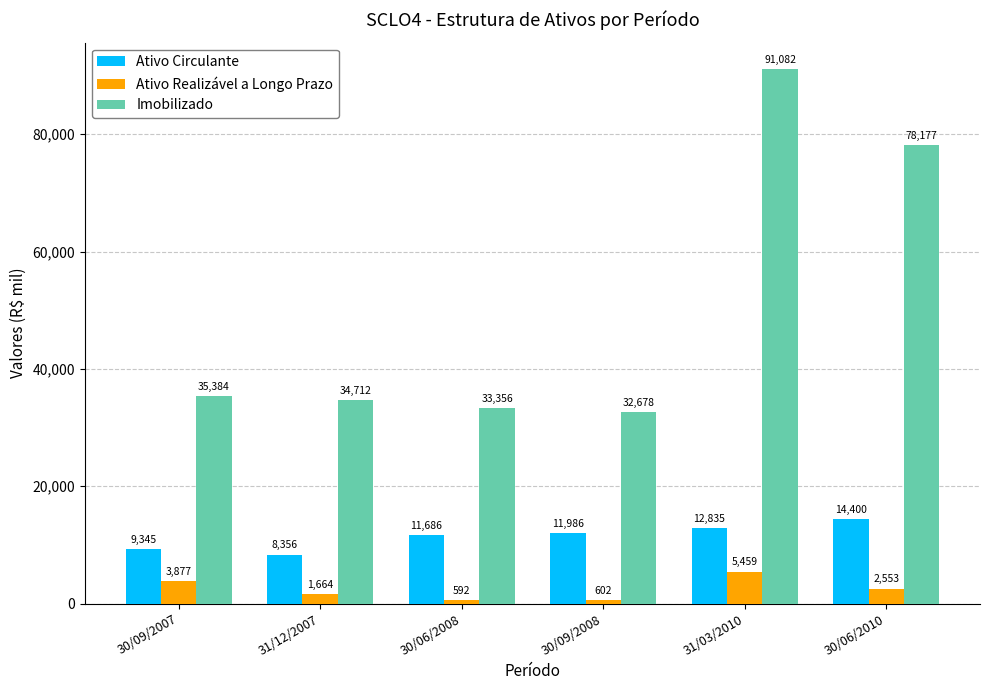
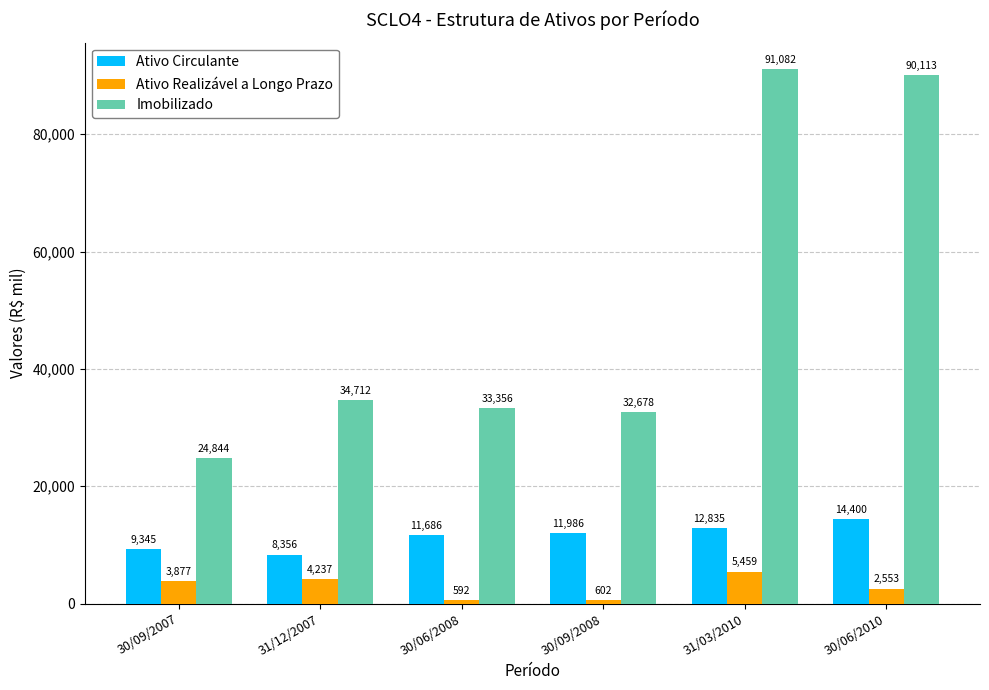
  {
    "Ativo Circulante": {
      "30/09/2007": "9,345",
      "31/12/2007": "8,356",
      "30/06/2008": "11,686",
      "30/09/2008": "11,986",
      "31/03/2010": "12,835",
      "30/06/2010": "14,400"
    },
    "Ativo Realizável a Longo Prazo": {
      "30/09/2007": "3,877",
-     "31/12/2007": "1,664",
+     "31/12/2007": "4,237",
      "30/06/2008": "592",
      "30/09/2008": "602",
      "31/03/2010": "5,459",
      "30/06/2010": "2,553"
    },
    "Imobilizado": {
-     "30/09/2007": "35,384",
+     "30/09/2007": "24,844",
      "31/12/2007": "34,712",
      "30/06/2008": "33,356",
      "30/09/2008": "32,678",
      "31/03/2010": "91,082",
-     "30/06/2010": "78,177"
+     "30/06/2010": "90,113"
    }
  }
